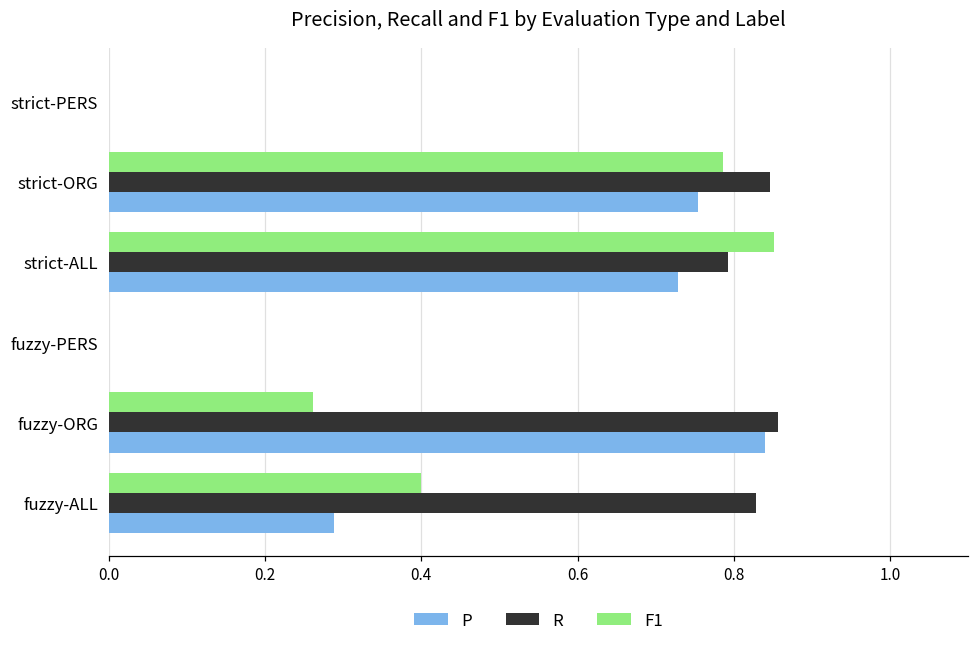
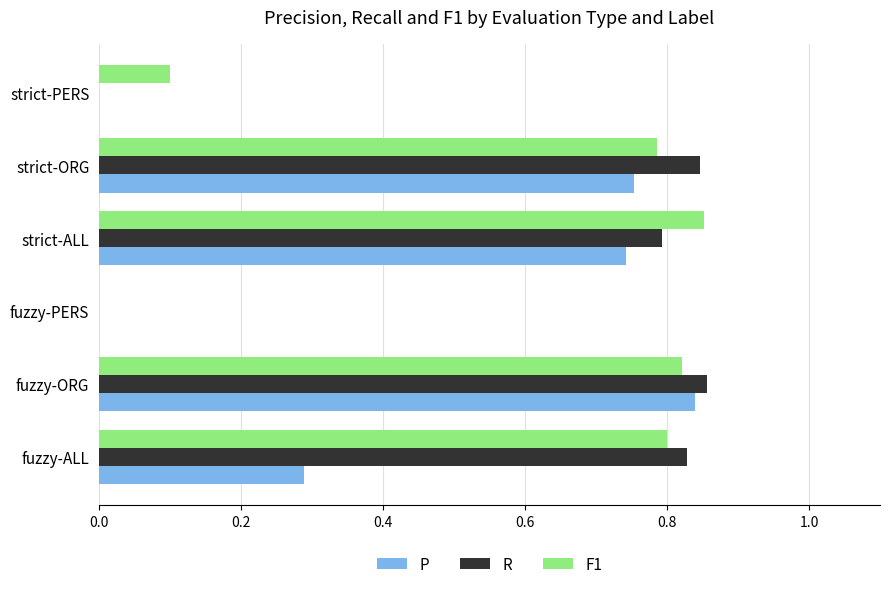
  {
    "P": {
      "strict-PERS": 0.00,
      "strict-ORG": 0.75,
-     "strict-ALL": 0.73,
+     "strict-ALL": 0.74,
      "fuzzy-PERS": 0.00,
      "fuzzy-ORG": 0.84,
      "fuzzy-ALL": 0.29
    },
    "R": {
      "strict-PERS": 0.00,
      "strict-ORG": 0.85,
      "strict-ALL": 0.79,
      "fuzzy-PERS": 0.00,
      "fuzzy-ORG": 0.86,
      "fuzzy-ALL": 0.83
    },
    "F1": {
-     "strict-PERS": 0.0,
+     "strict-PERS": 0.1,
      "strict-ORG": 0.79,
      "strict-ALL": 0.85,
      "fuzzy-PERS": 0.00,
-     "fuzzy-ORG": 0.26,
-     "fuzzy-ALL": 0.4
+     "fuzzy-ORG": 0.82,
+     "fuzzy-ALL": 0.8
    }
  }
